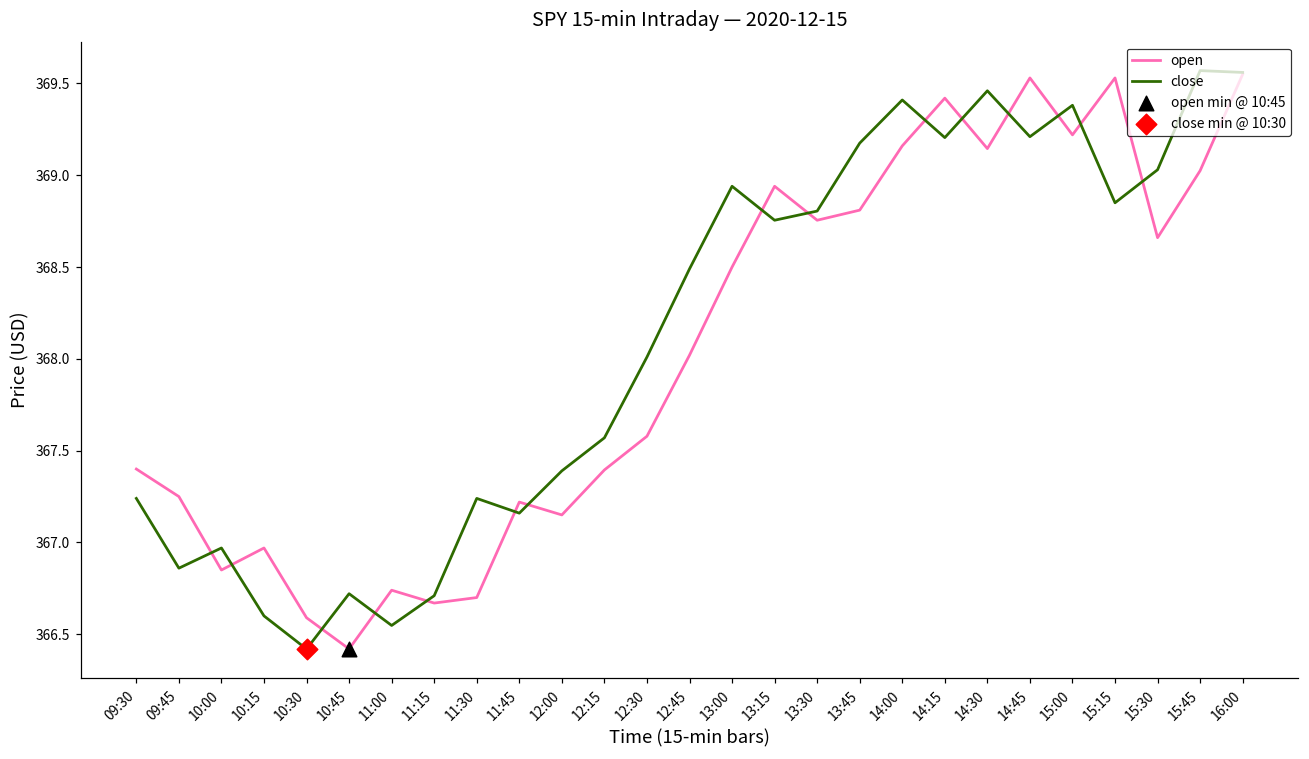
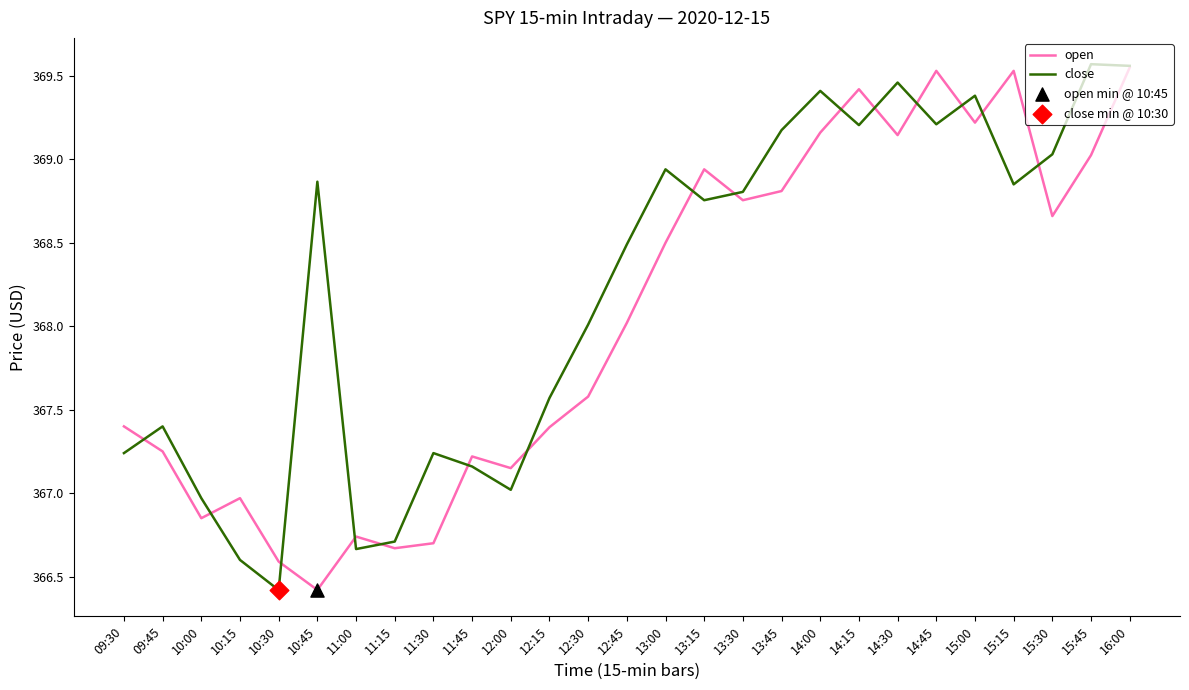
  {
    "open": {
      "09:30": 367.40,
      "09:45": 367.25,
      "10:00": 366.85,
      "10:15": 366.97,
      "10:30": 366.59,
      "11:00": 366.74,
      "11:15": 366.67,
      "11:30": 366.70,
      "11:45": 367.22,
      "12:00": 367.15,
      "12:15": 367.40,
      "12:30": 367.58,
      "12:45": 368.02,
      "13:00": 368.50,
      "13:15": 368.94,
      "13:30": 368.76,
      "13:45": 368.81,
      "14:00": 369.16,
      "14:15": 369.42,
      "14:30": 369.15,
      "14:45": 369.53,
      "15:00": 369.22,
      "15:15": 369.53,
      "15:30": 368.66,
      "15:45": 369.03
    },
    "close": {
      "09:30": 367.24,
-     "09:45": 366.86,
+     "09:45": 367.40,
      "10:00": 366.97,
      "10:15": 366.60,
-     "10:45": 366.72,
-     "11:00": 366.55,
+     "10:45": 368.87,
+     "11:00": 366.67,
      "11:15": 366.71,
      "11:30": 367.24,
      "11:45": 367.16,
-     "12:00": 367.39,
+     "12:00": 367.02,
      "12:15": 367.57,
      "12:30": 368.01,
      "12:45": 368.49,
      "13:00": 368.94,
      "13:15": 368.76,
      "13:30": 368.81,
      "13:45": 369.18,
      "14:00": 369.41,
      "14:15": 369.21,
      "14:30": 369.46,
      "14:45": 369.21,
      "15:00": 369.38,
      "15:15": 368.85,
      "15:30": 369.03
    }
  }
